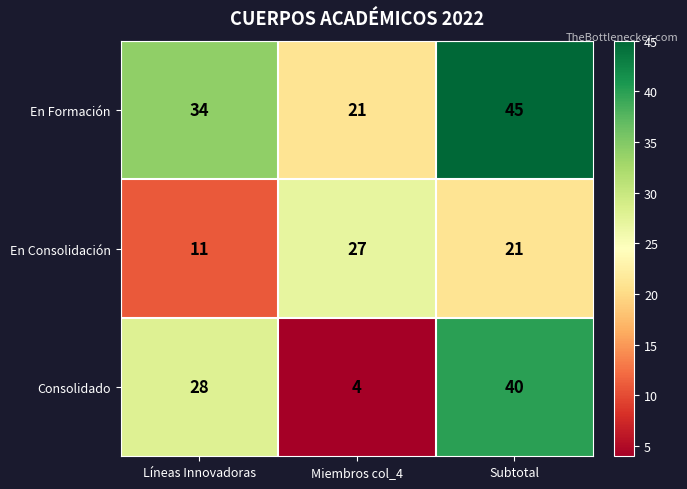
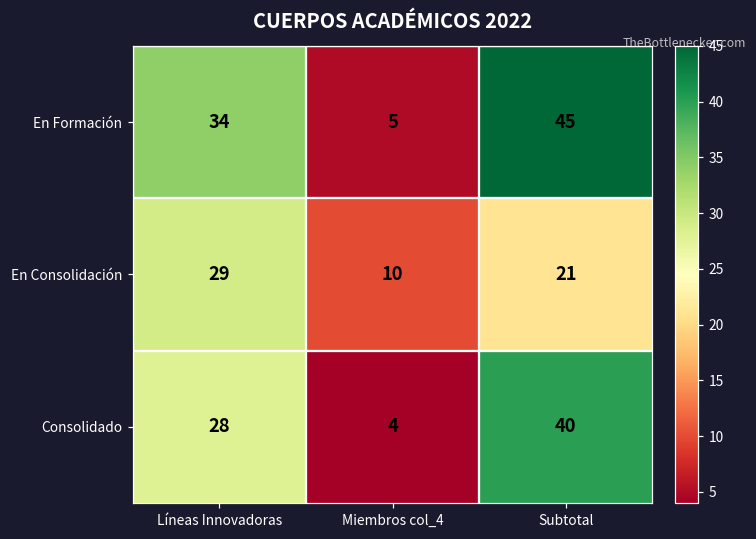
  {
    "En Formación": {
      "Líneas Innovadoras": 34,
-     "Miembros col_4": 21,
+     "Miembros col_4": 5,
      "Subtotal": 45
    },
    "En Consolidación": {
-     "Líneas Innovadoras": 11,
-     "Miembros col_4": 27,
+     "Líneas Innovadoras": 29,
+     "Miembros col_4": 10,
      "Subtotal": 21
    },
    "Consolidado": {
      "Líneas Innovadoras": 28,
      "Miembros col_4": 4,
      "Subtotal": 40
    }
  }
